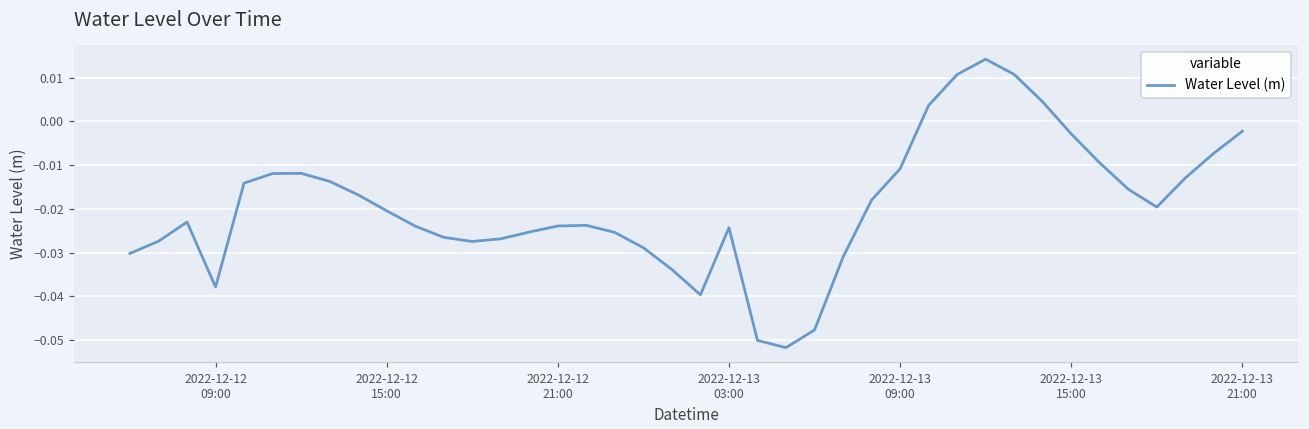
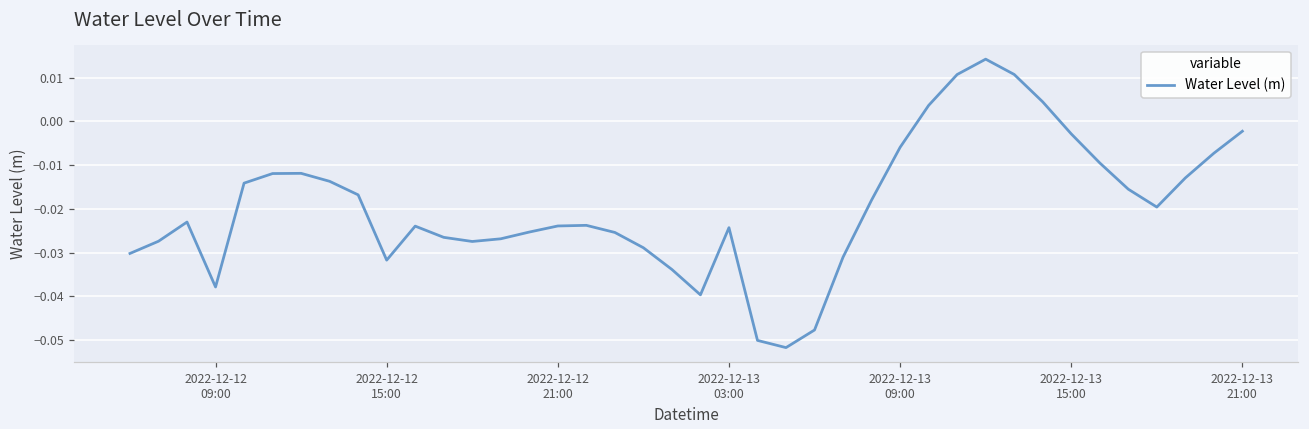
  {
    "2022-12-12 09:00": -0.038,
-   "2022-12-12 15:00": -0.020,
+   "2022-12-12 15:00": -0.032,
    "2022-12-12 21:00": -0.024,
    "2022-12-13 03:00": -0.024,
-   "2022-12-13 09:00": -0.011,
+   "2022-12-13 09:00": -0.006,
    "2022-12-13 15:00": -0.003,
    "2022-12-13 21:00": -0.002
  }
